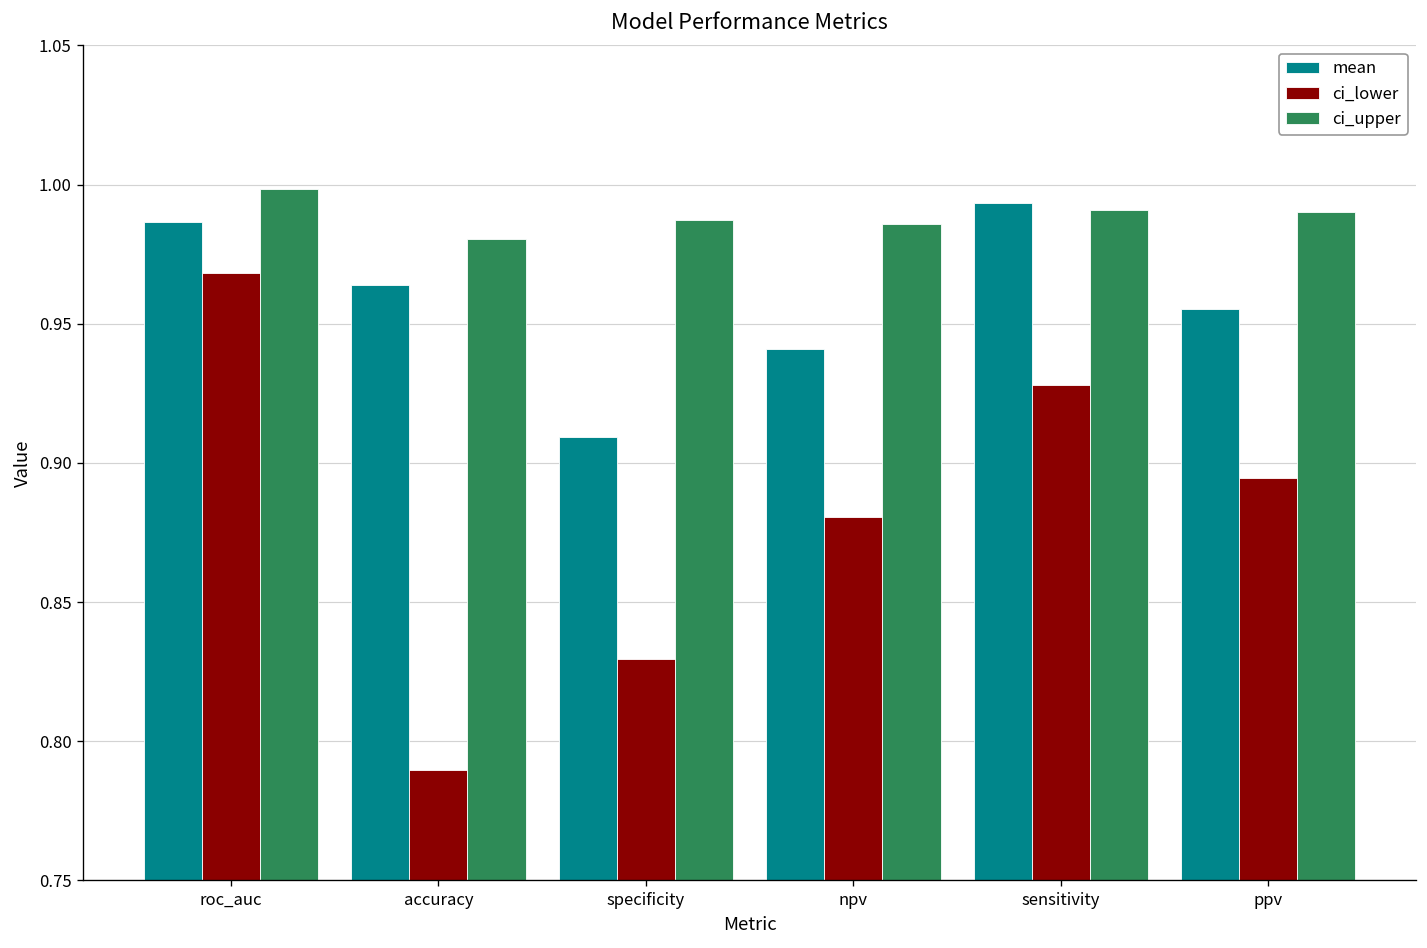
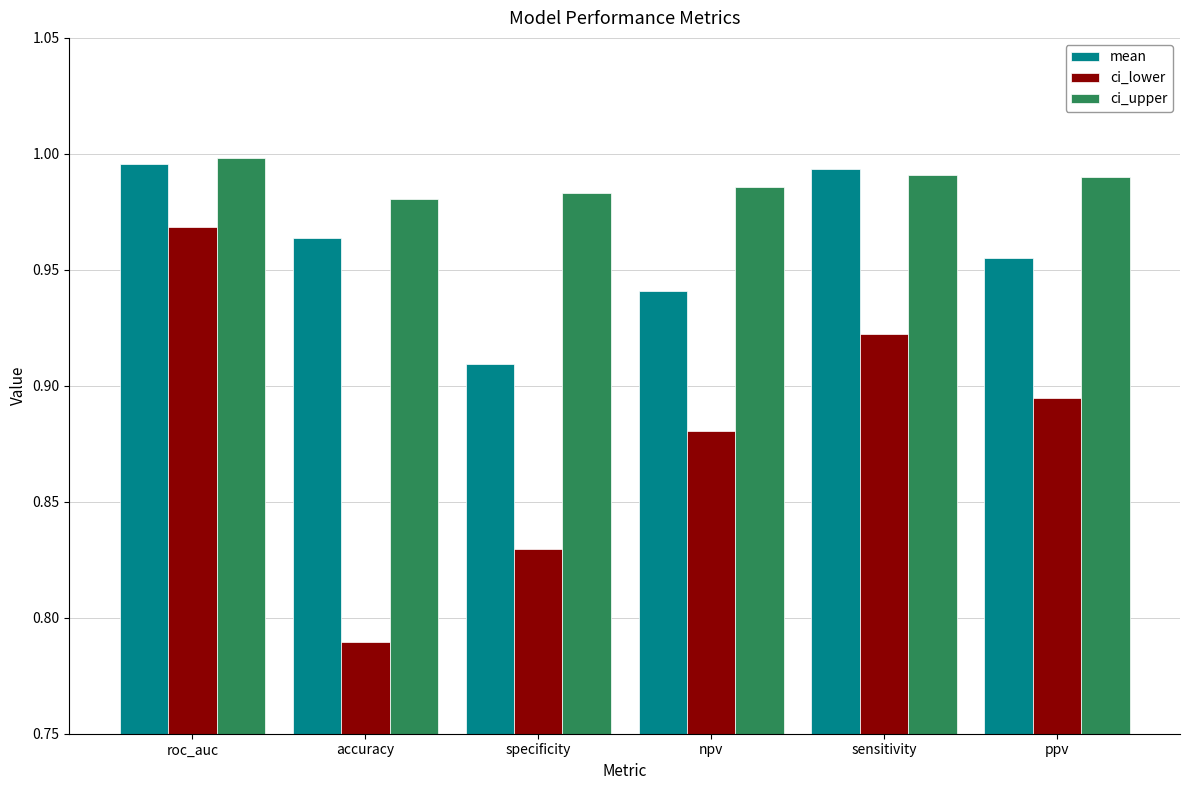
  {
    "mean": {
-     "roc_auc": 0.986,
+     "roc_auc": 0.996,
      "accuracy": 0.964,
      "specificity": 0.909,
      "npv": 0.941,
      "sensitivity": 0.993,
      "ppv": 0.955
    },
    "ci_lower": {
      "roc_auc": 0.968,
      "accuracy": 0.790,
      "specificity": 0.829,
      "npv": 0.881,
-     "sensitivity": 0.928,
+     "sensitivity": 0.922,
      "ppv": 0.895
    },
    "ci_upper": {
      "roc_auc": 0.998,
      "accuracy": 0.980,
-     "specificity": 0.987,
+     "specificity": 0.983,
      "npv": 0.986,
      "sensitivity": 0.991,
      "ppv": 0.990
    }
  }
